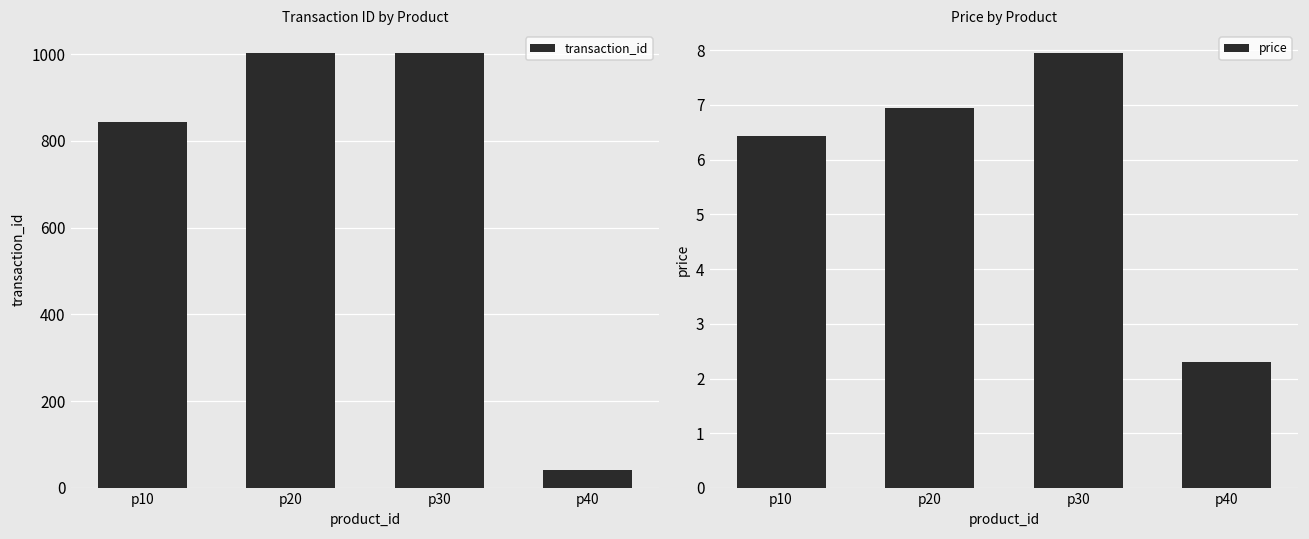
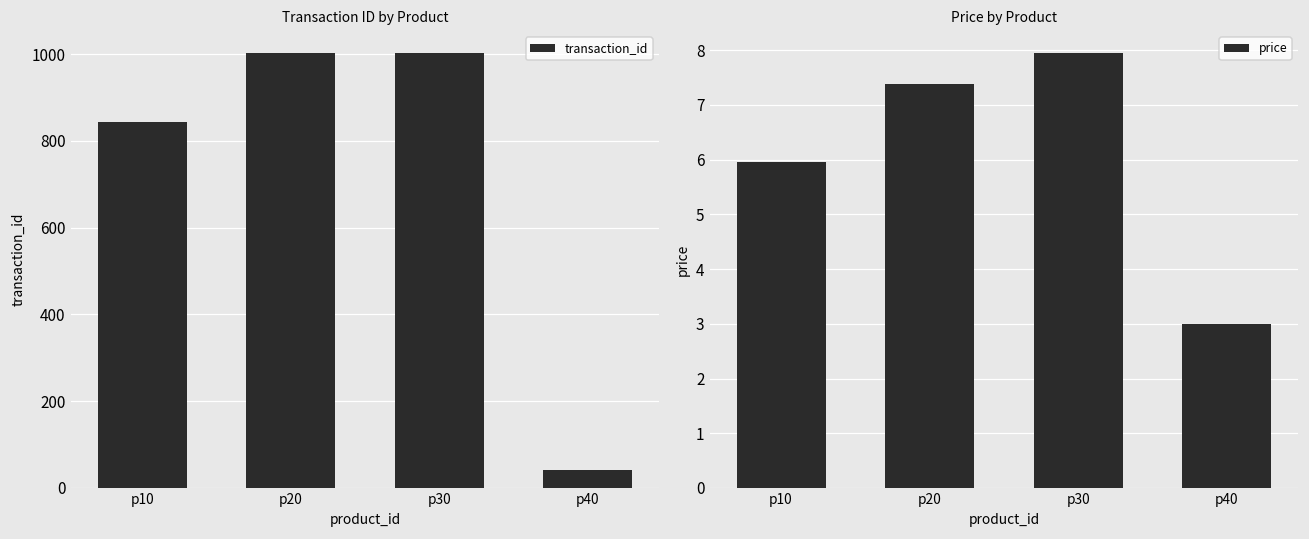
  {
    "Transaction ID by Product": {
      "p10": 840,
      "p20": 1000,
      "p30": 1000,
      "p40": 40
    },
    "Price by Product": {
-     "p10": 6.4,
-     "p20": 7.0,
+     "p10": 6.0,
+     "p20": 7.4,
      "p30": 8.0,
-     "p40": 2.3
+     "p40": 3.0
    }
  }
